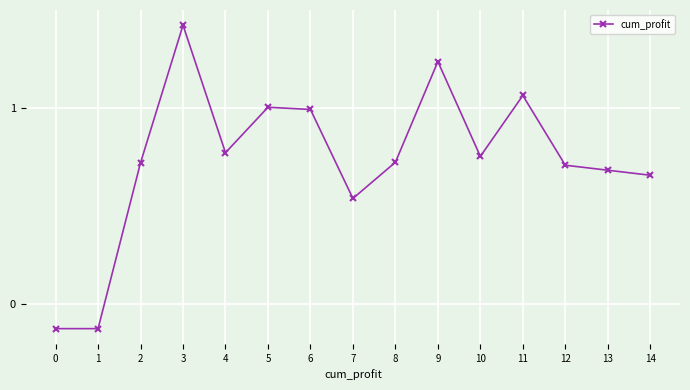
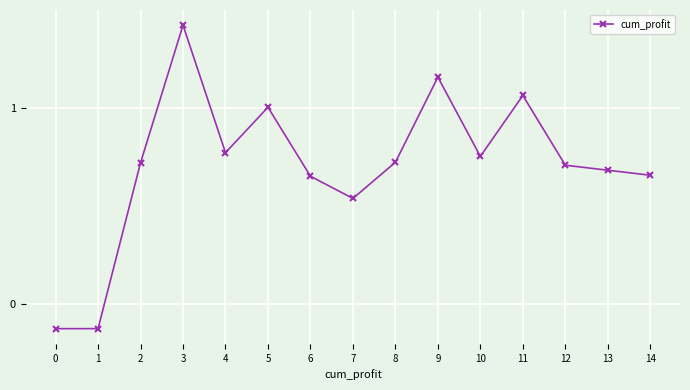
  {
    "0": -0.13,
    "1": -0.13,
    "2": 0.72,
    "3": 1.42,
    "4": 0.77,
    "5": 1.00,
-   "6": 0.99,
+   "6": 0.65,
    "7": 0.54,
    "8": 0.72,
-   "9": 1.23,
+   "9": 1.16,
    "10": 0.75,
    "11": 1.06,
    "12": 0.71,
    "13": 0.68,
    "14": 0.66
  }
